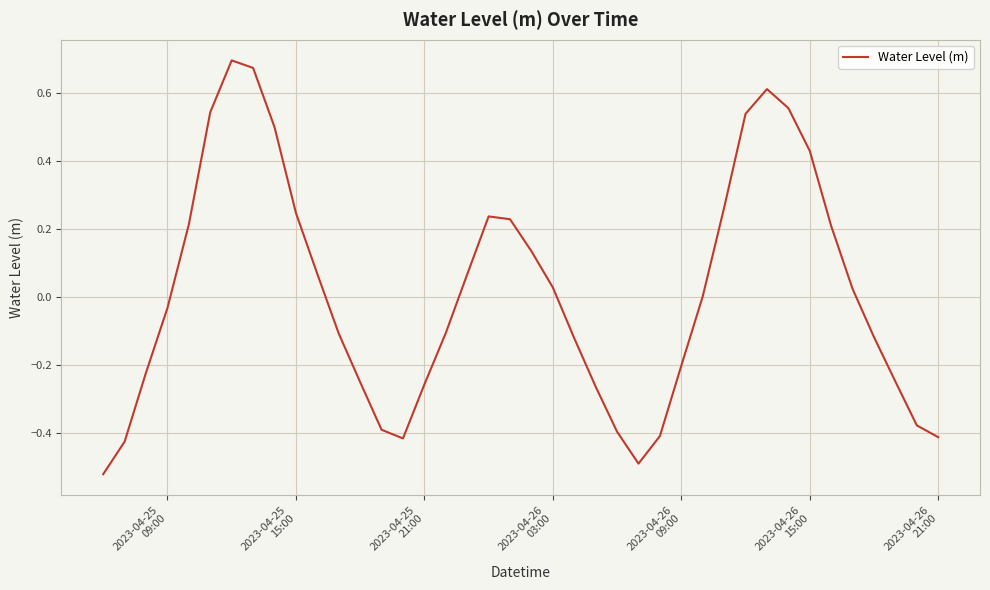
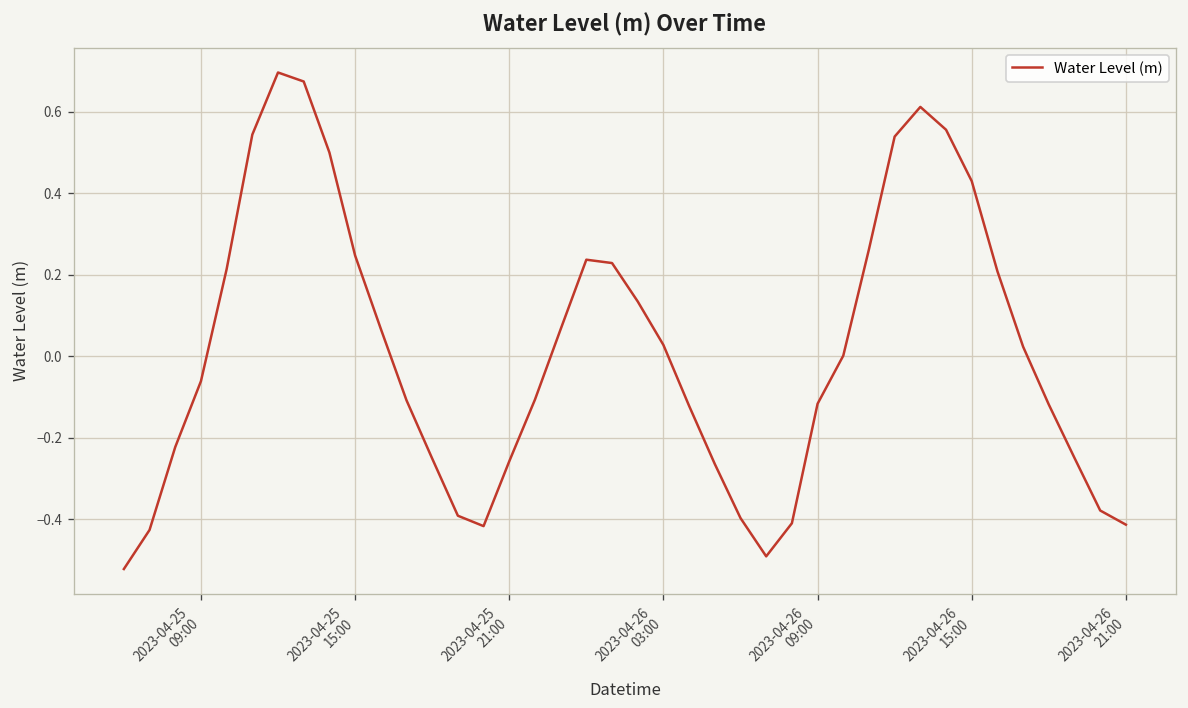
  {
-   "2023-04-25 09:00": -0.03,
+   "2023-04-25 09:00": -0.06,
    "2023-04-25 15:00": 0.25,
    "2023-04-25 21:00": -0.26,
    "2023-04-26 03:00": 0.03,
-   "2023-04-26 09:00": -0.20,
+   "2023-04-26 09:00": -0.12,
    "2023-04-26 15:00": 0.43,
    "2023-04-26 21:00": -0.41
  }
